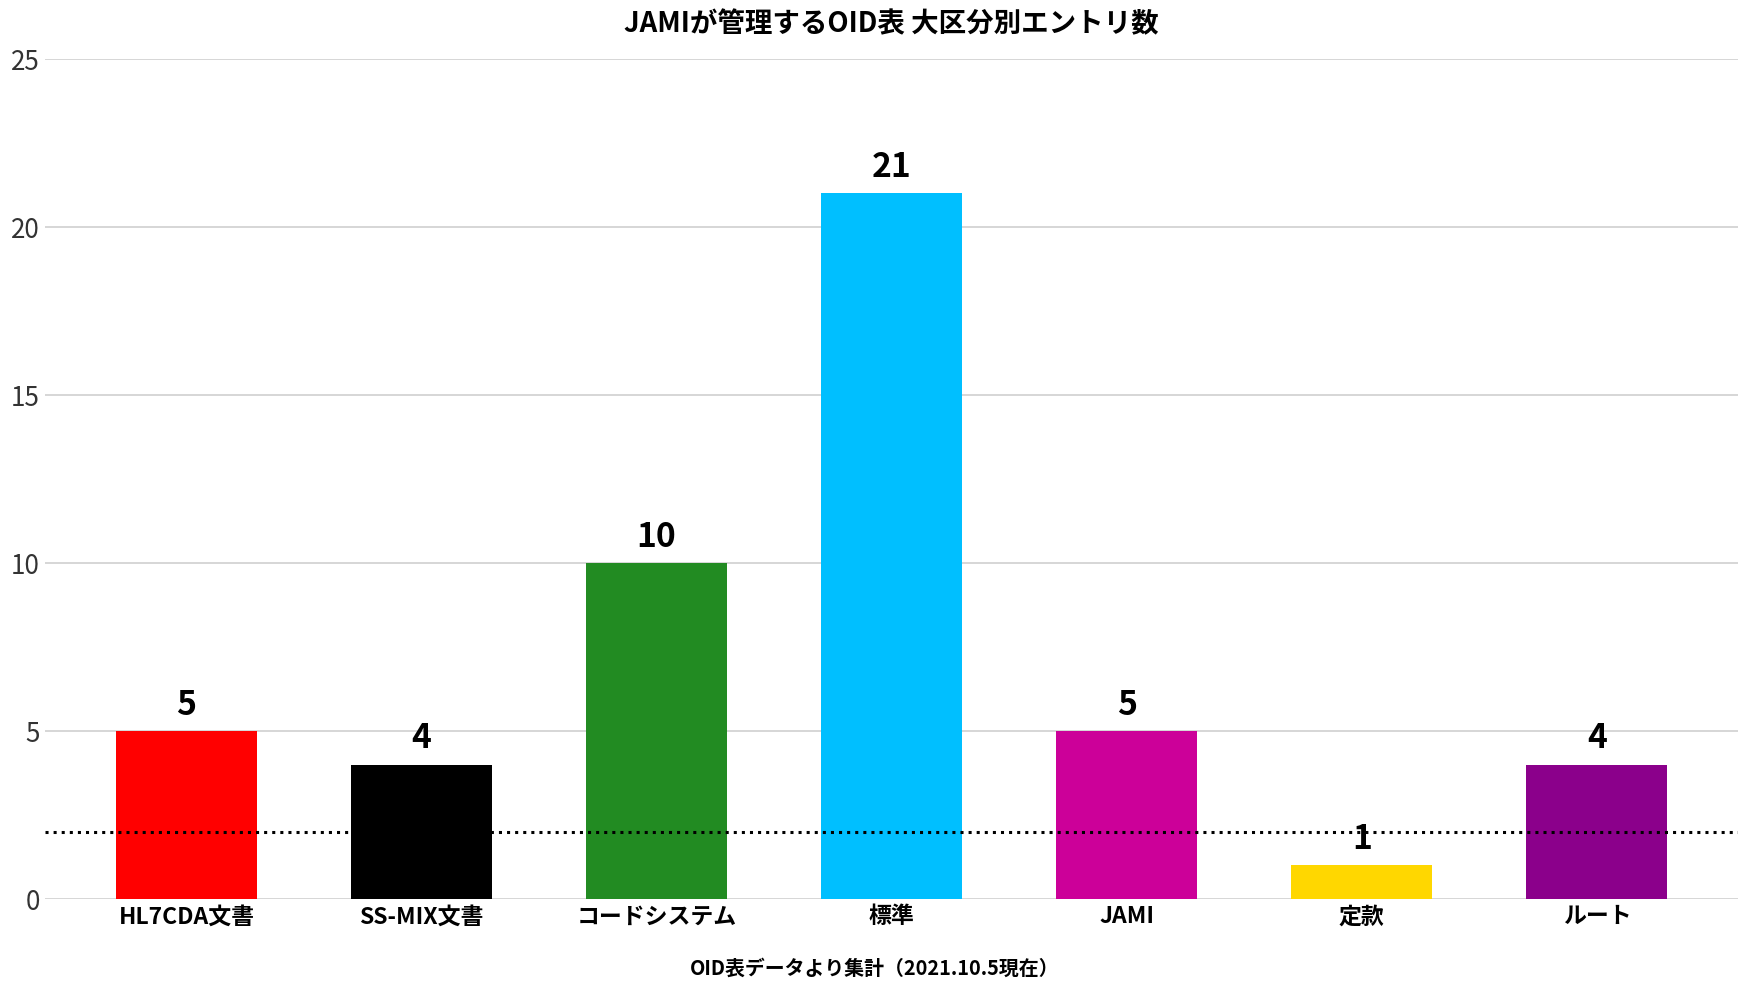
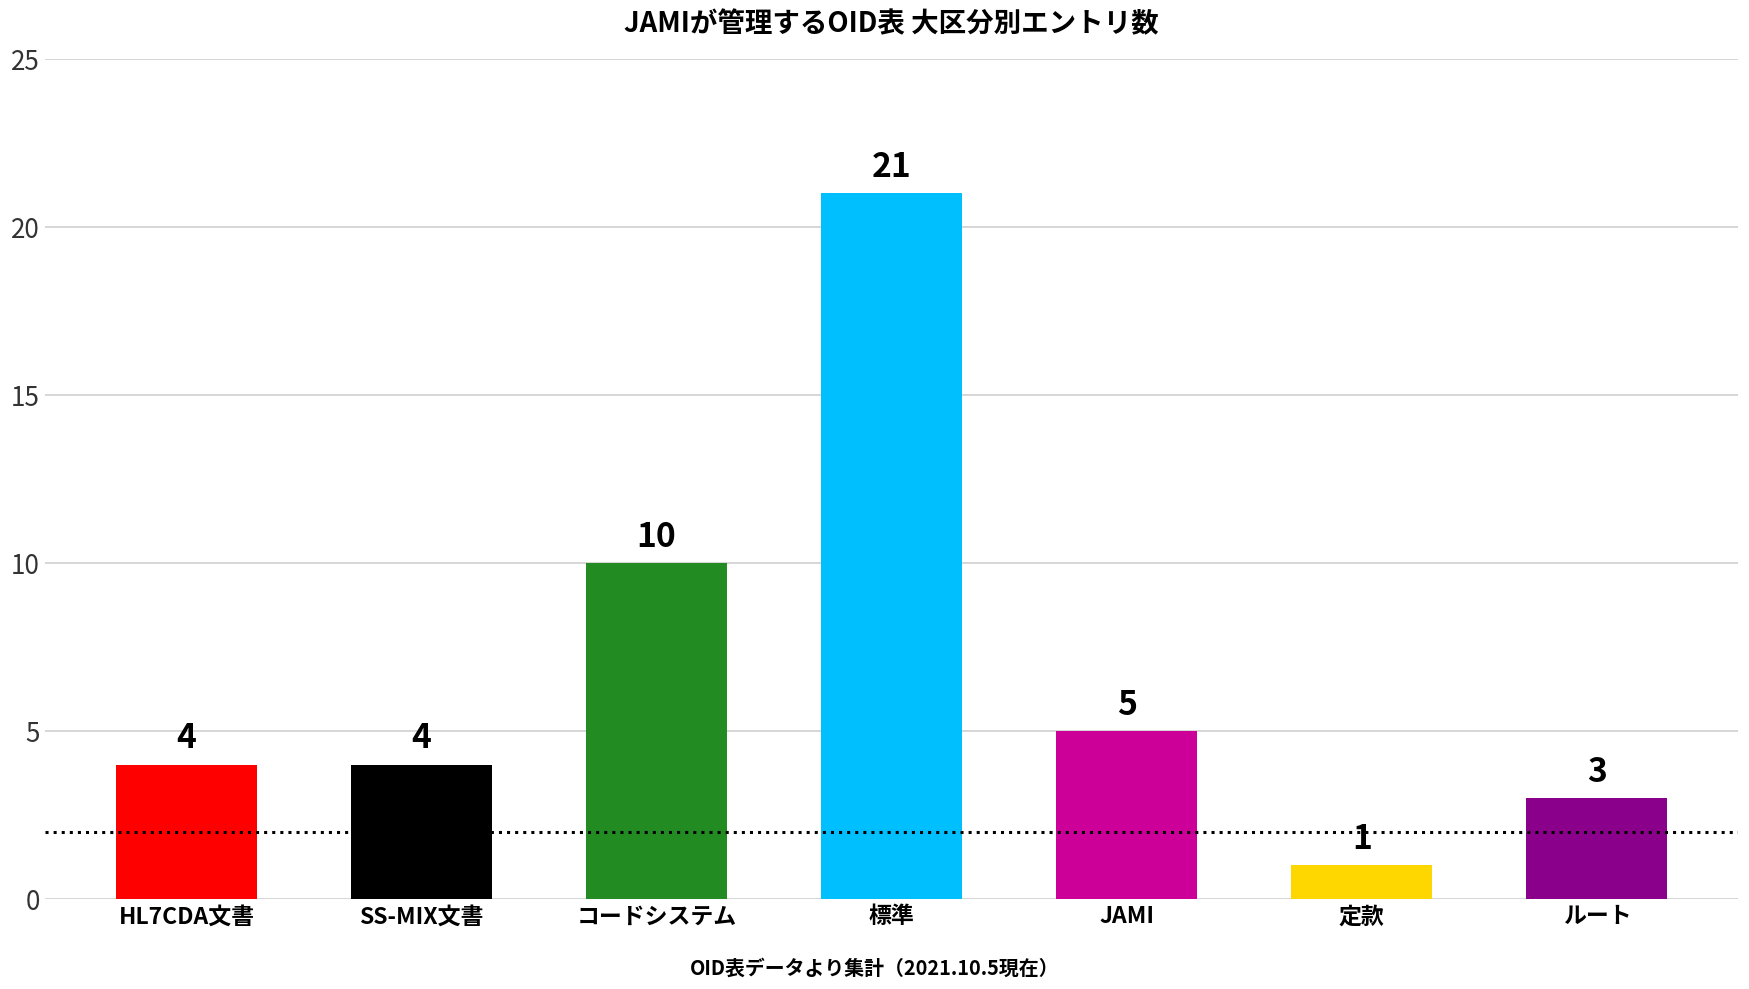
  {
-   "HL7CDA文書": 5,
+   "HL7CDA文書": 4,
    "SS-MIX文書": 4,
    "コードシステム": 10,
    "標準": 21,
    "JAMI": 5,
    "定款": 1,
-   "ルート": 4
+   "ルート": 3
  }
